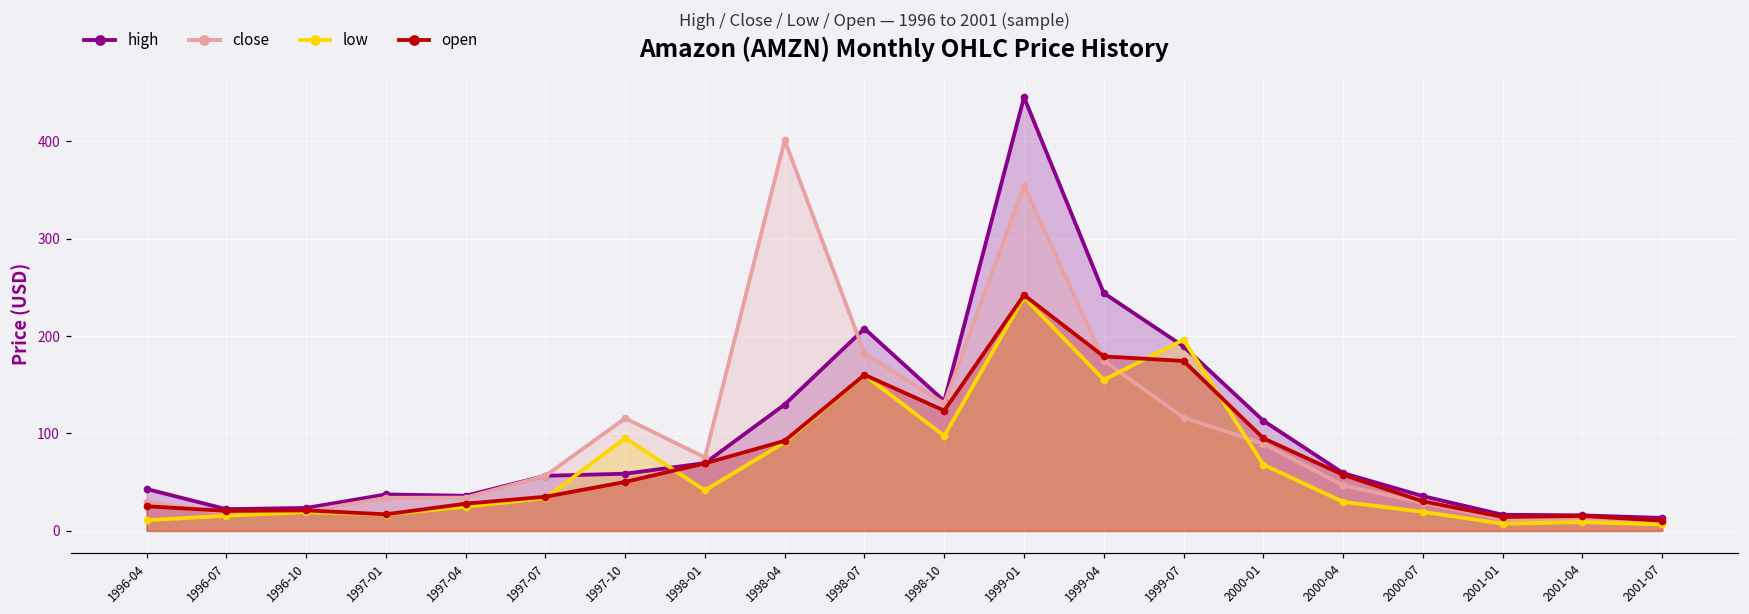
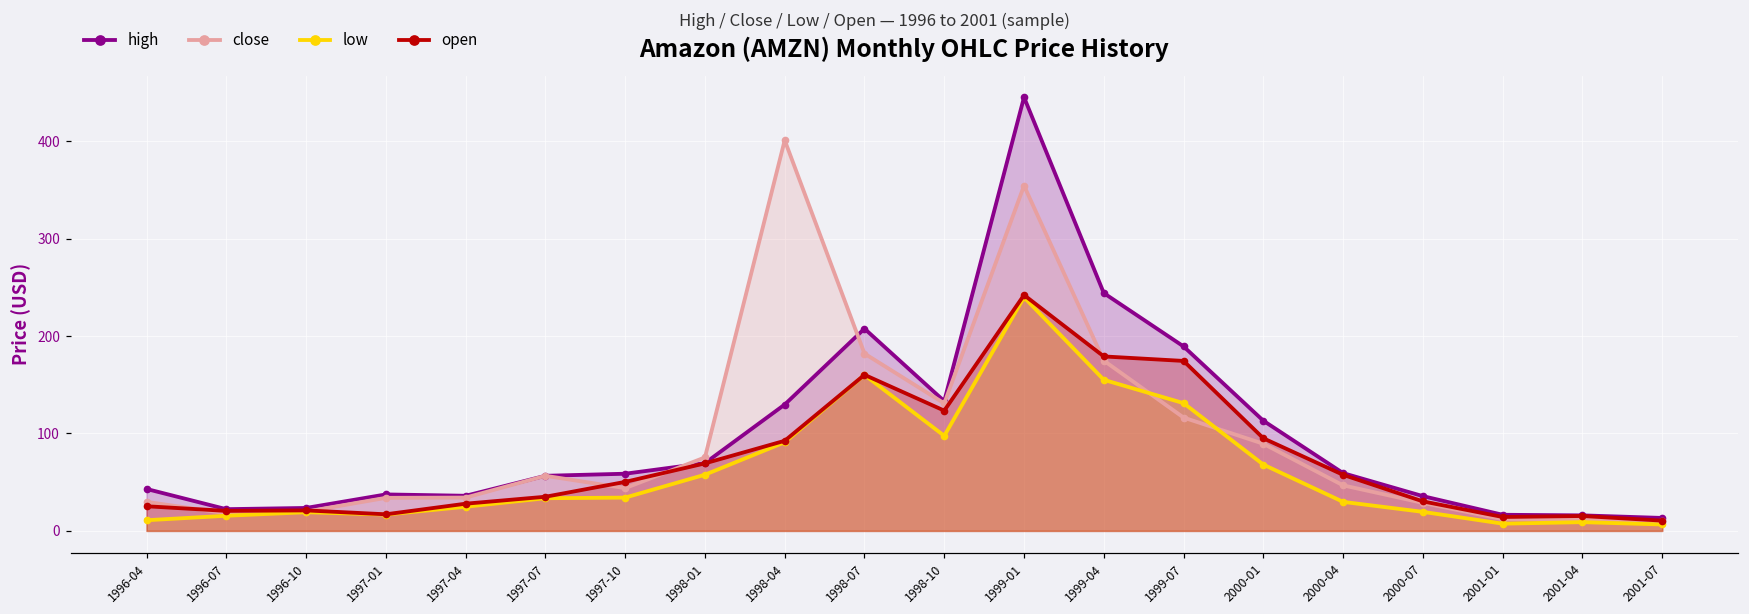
  {
    "close": {
      "1996-04": 30,
      "1997-01": 30,
-     "1997-10": 120,
+     "1997-10": 40,
      "1998-01": 80,
      "1998-04": 400,
      "1998-07": 180,
      "1999-01": 350,
      "1999-04": 170,
      "1999-07": 120,
      "2000-01": 90,
      "2000-04": 50,
      "2001-04": 10
    },
    "low": {
      "1996-04": 10,
      "1997-04": 20,
-     "1997-10": 100,
-     "1998-01": 40,
+     "1997-10": 30,
+     "1998-01": 60,
      "1998-10": 100,
      "1999-04": 160,
-     "1999-07": 200,
+     "1999-07": 130,
      "2000-01": 70,
      "2000-04": 30,
      "2000-07": 20,
      "2001-01": 10,
      "2001-04": 10,
      "2001-07": 10
    }
  }
